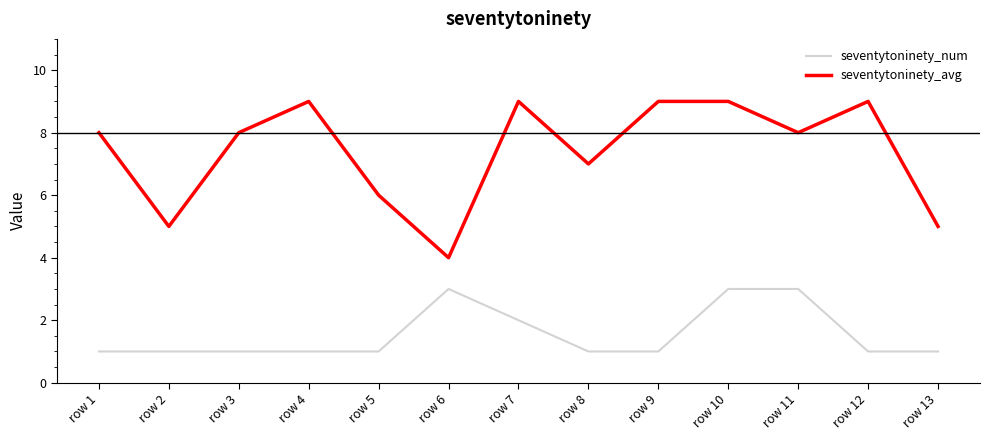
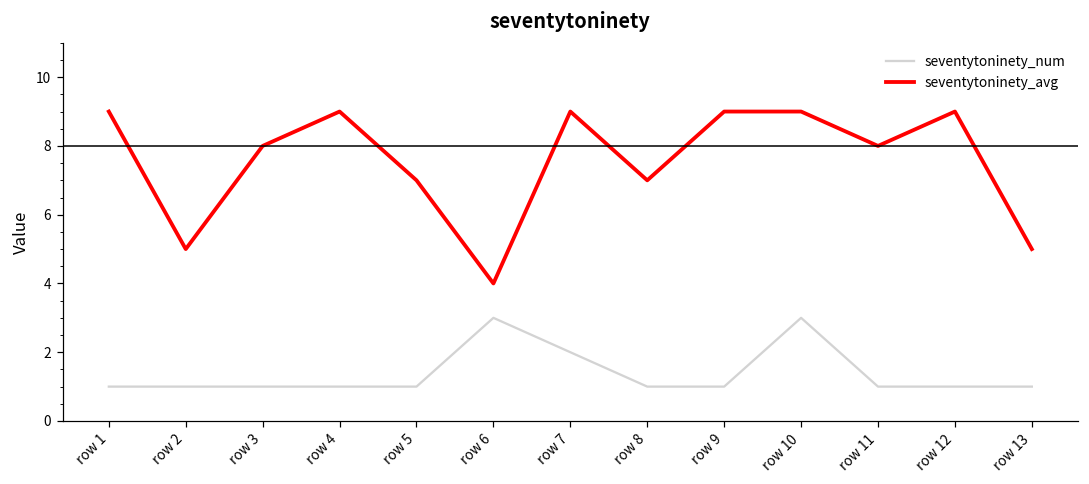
  {
    "seventytoninety_num": {
      "row 1": 1,
      "row 2": 1,
      "row 3": 1,
      "row 4": 1,
      "row 5": 1,
      "row 6": 3,
      "row 7": 2,
      "row 8": 1,
      "row 9": 1,
      "row 10": 3,
-     "row 11": 3,
+     "row 11": 1,
      "row 12": 1,
      "row 13": 1
    },
    "seventytoninety_avg": {
-     "row 1": 8,
+     "row 1": 9,
      "row 2": 5,
      "row 3": 8,
      "row 4": 9,
-     "row 5": 6,
+     "row 5": 7,
      "row 6": 4,
      "row 7": 9,
      "row 8": 7,
      "row 9": 9,
      "row 10": 9,
      "row 11": 8,
      "row 12": 9,
      "row 13": 5
    }
  }
